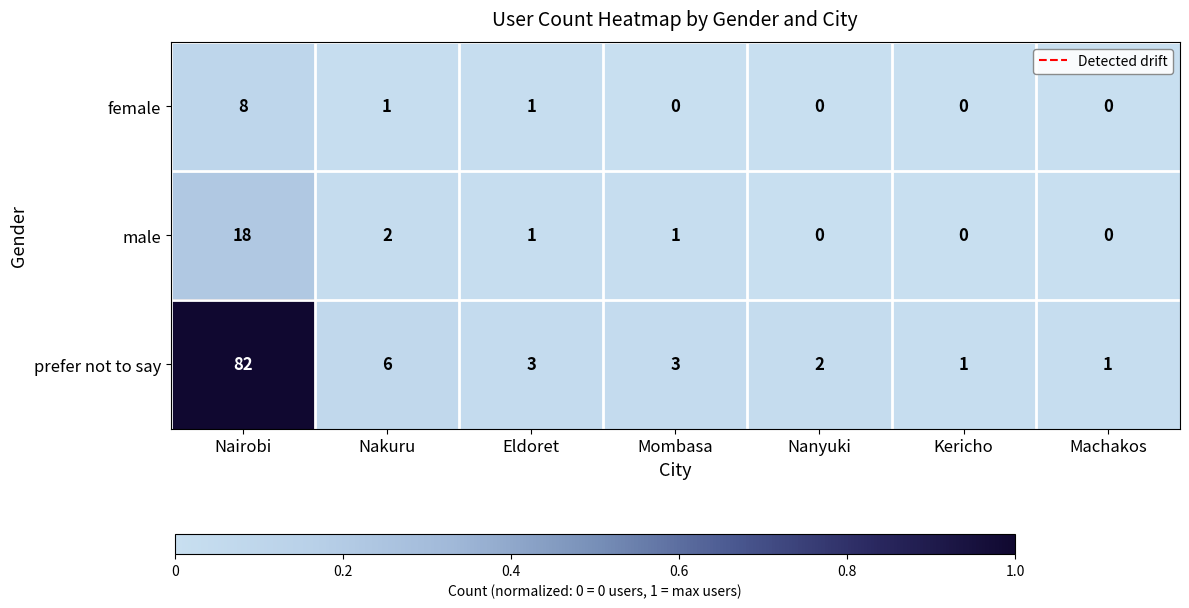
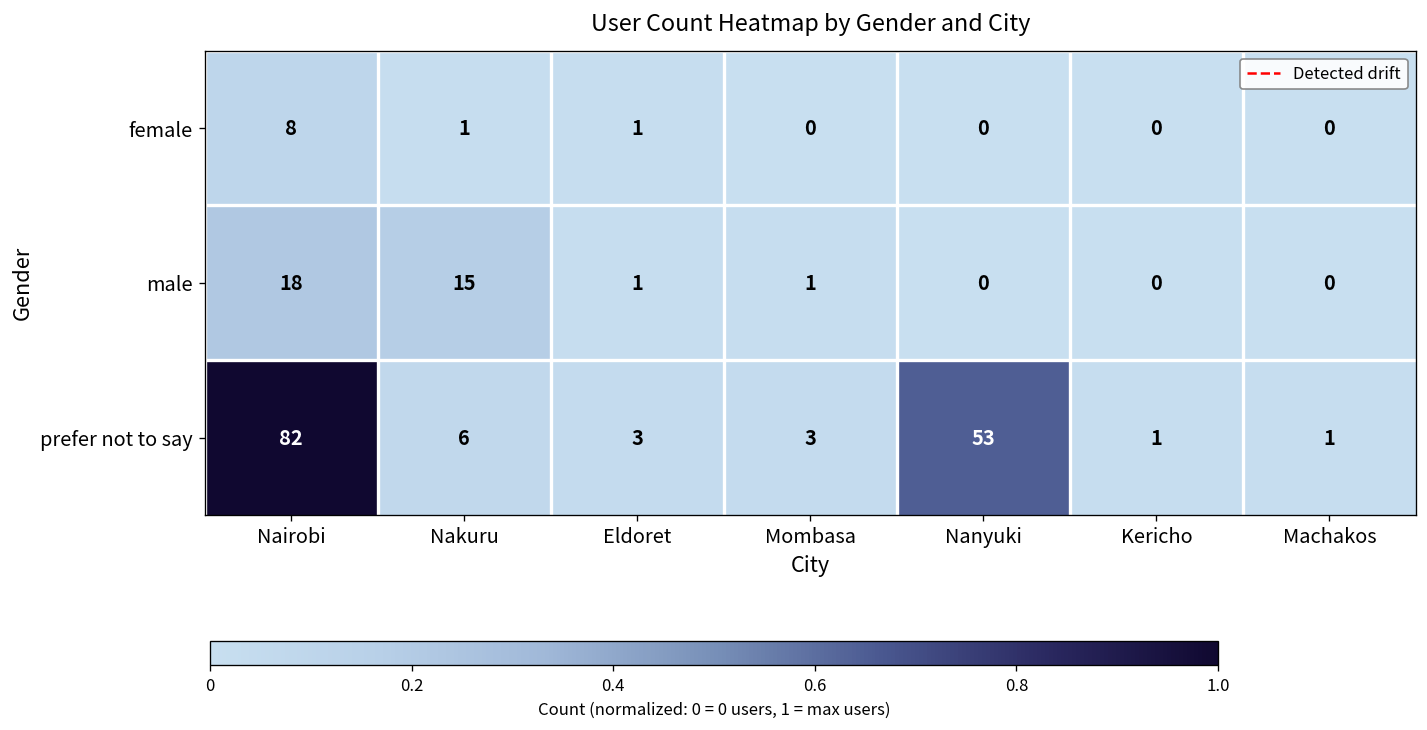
  {
    "female": {
      "Nairobi": 8,
      "Nakuru": 1,
      "Eldoret": 1,
      "Mombasa": 0,
      "Nanyuki": 0,
      "Kericho": 0,
      "Machakos": 0
    },
    "male": {
      "Nairobi": 18,
-     "Nakuru": 2,
+     "Nakuru": 15,
      "Eldoret": 1,
      "Mombasa": 1,
      "Nanyuki": 0,
      "Kericho": 0,
      "Machakos": 0
    },
    "prefer not to say": {
      "Nairobi": 82,
      "Nakuru": 6,
      "Eldoret": 3,
      "Mombasa": 3,
-     "Nanyuki": 2,
+     "Nanyuki": 53,
      "Kericho": 1,
      "Machakos": 1
    }
  }
